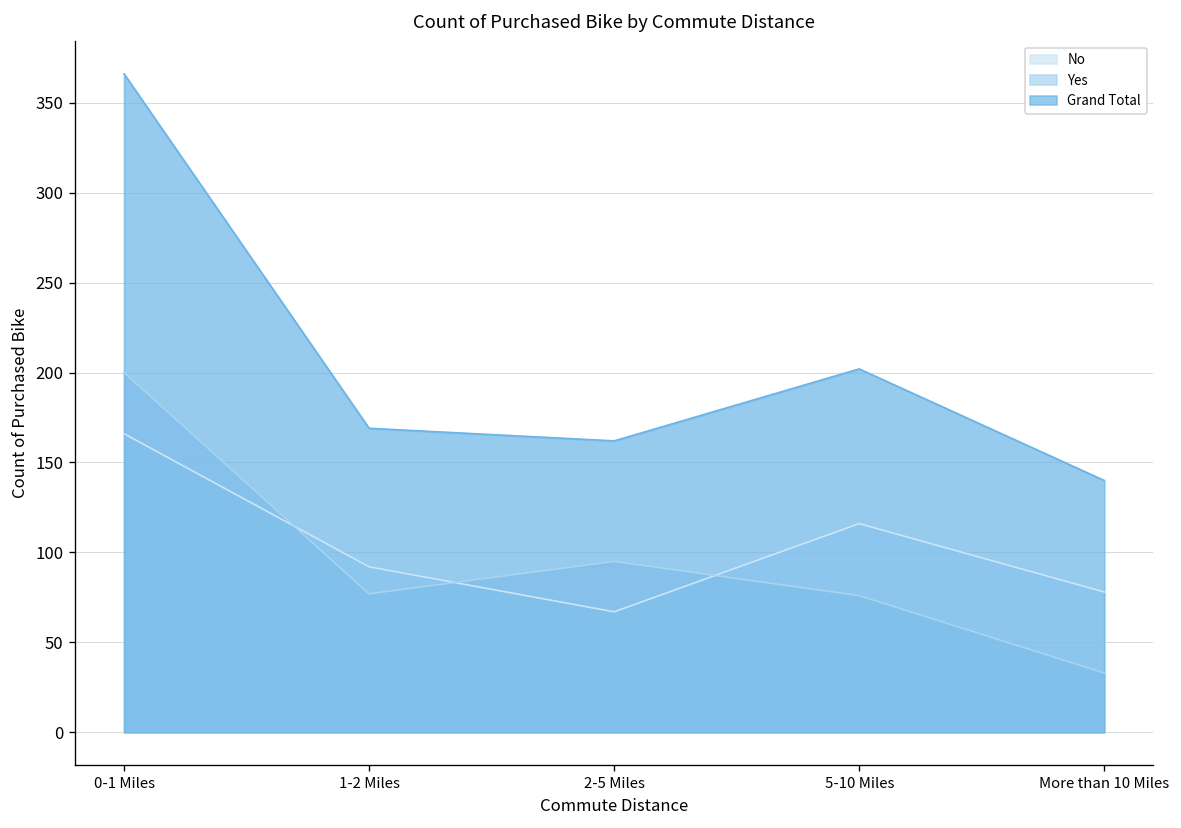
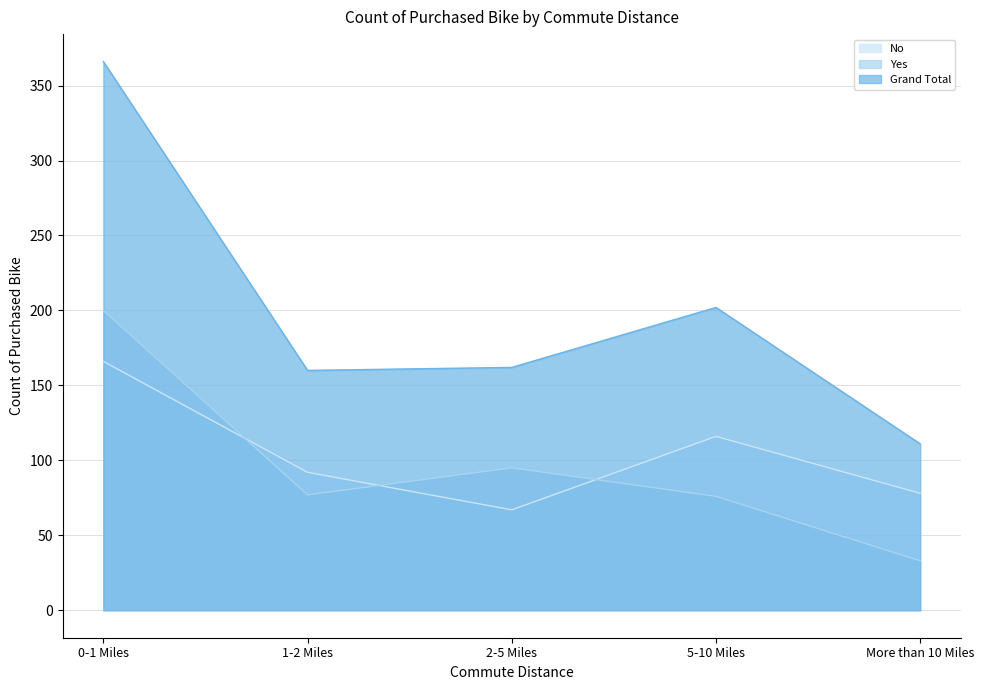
  {
    "Grand Total": {
      "0-1 Miles": 366,
-     "1-2 Miles": 169,
+     "1-2 Miles": 160,
      "2-5 Miles": 162,
      "5-10 Miles": 202,
-     "More than 10 Miles": 140
+     "More than 10 Miles": 111
    }
  }
